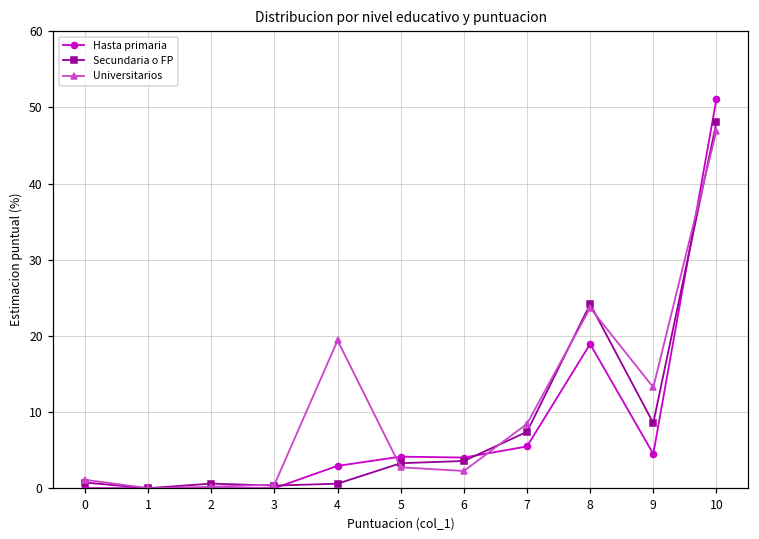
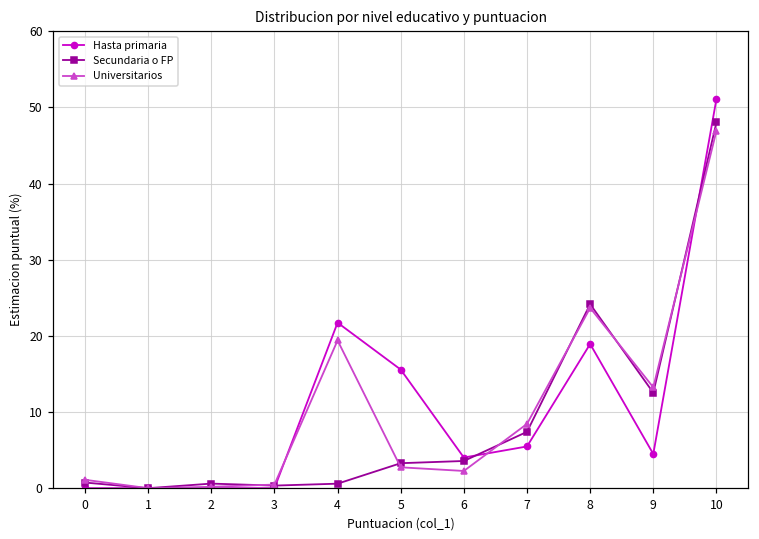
  {
    "Hasta primaria": {
      "0": 0,
-     "4": 3,
-     "5": 4,
+     "4": 22,
+     "5": 16,
      "6": 4,
      "7": 5,
      "8": 19,
      "9": 4,
      "10": 51
    },
    "Secundaria o FP": {
      "2": 1,
      "4": 1,
      "5": 3,
      "6": 4,
      "7": 7,
      "8": 24,
-     "9": 9,
+     "9": 13,
      "10": 48
    },
    "Universitarios": {
      "4": 19,
      "5": 3,
      "6": 2,
      "7": 8,
      "8": 24,
      "9": 13,
      "10": 47
    }
  }
